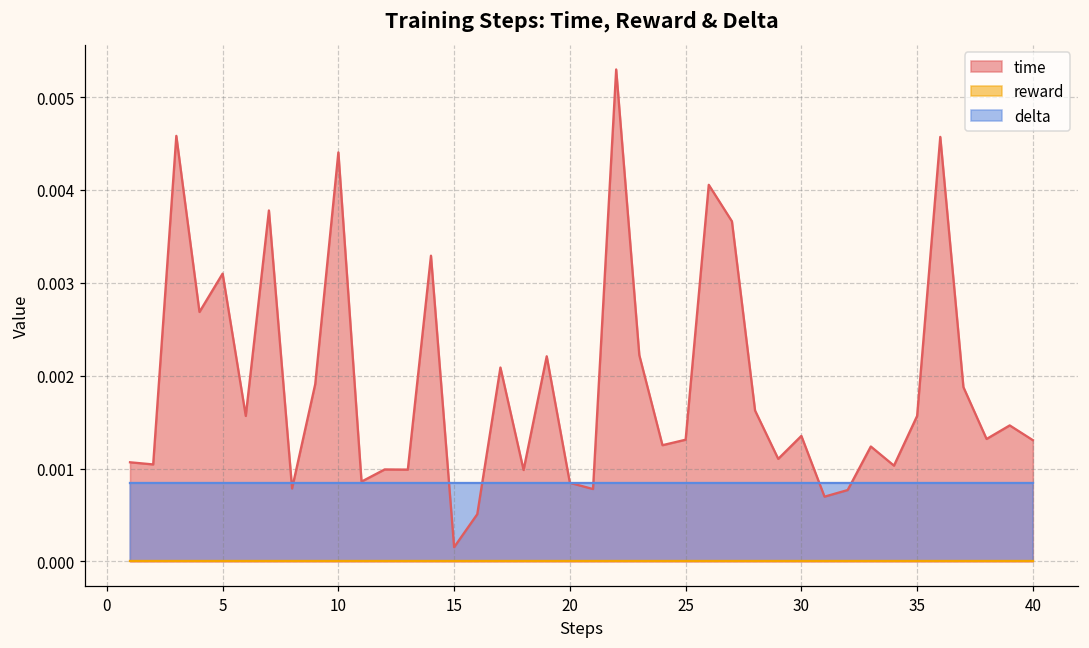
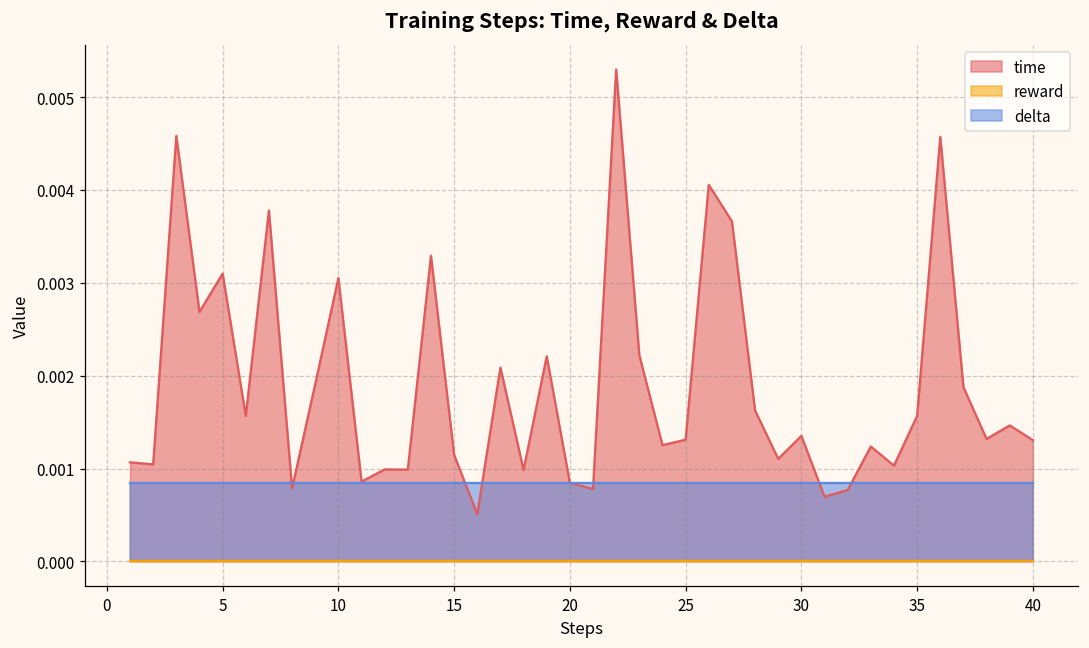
  {
    "time": {
      "5": 0.0031,
-     "10": 0.0044,
-     "15": 0.0002,
+     "10": 0.0031,
+     "15": 0.0011,
      "25": 0.0013,
      "30": 0.0014,
      "35": 0.0016,
      "40": 0.0013
    },
    "reward": {
      "5": 0.0000,
      "10": 0.0000,
      "15": 0.0000,
      "20": 0.0000,
      "25": 0.0000,
      "30": 0.0000,
      "35": 0.0000,
      "40": 0.0000
    },
    "delta": {
      "5": 0.0008,
      "10": 0.0008,
      "15": 0.0008,
      "25": 0.0008,
      "30": 0.0008,
      "35": 0.0008,
      "40": 0.0008
    }
  }
